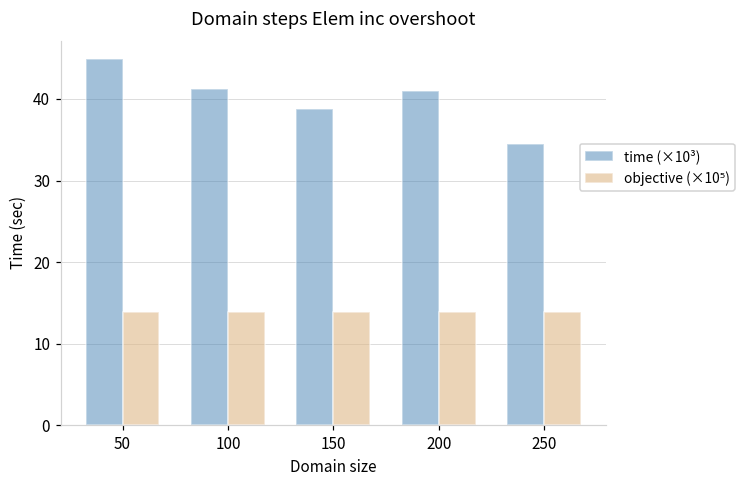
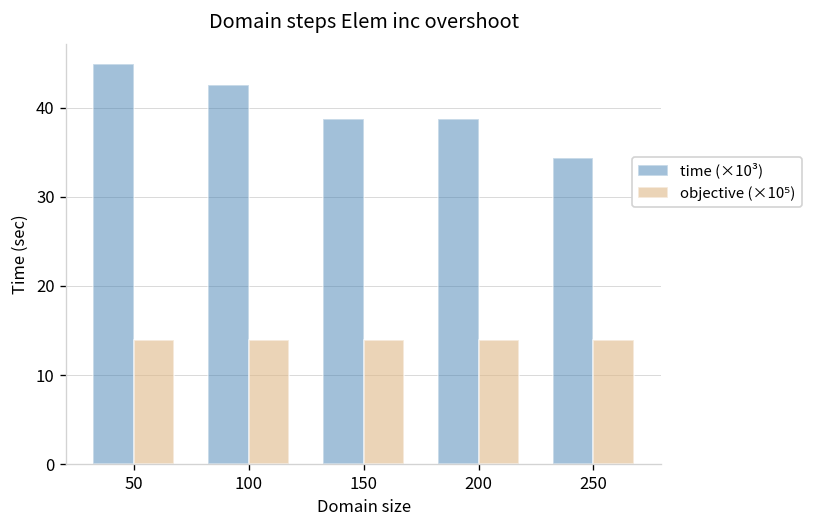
  {
    "time (×10³)": {
      "50": 45,
-     "100": 41,
+     "100": 43,
      "150": 39,
-     "200": 41,
+     "200": 39,
      "250": 34
    },
    "objective (×10⁵)": {
      "50": 14,
      "100": 14,
      "150": 14,
      "200": 14,
      "250": 14
    }
  }
